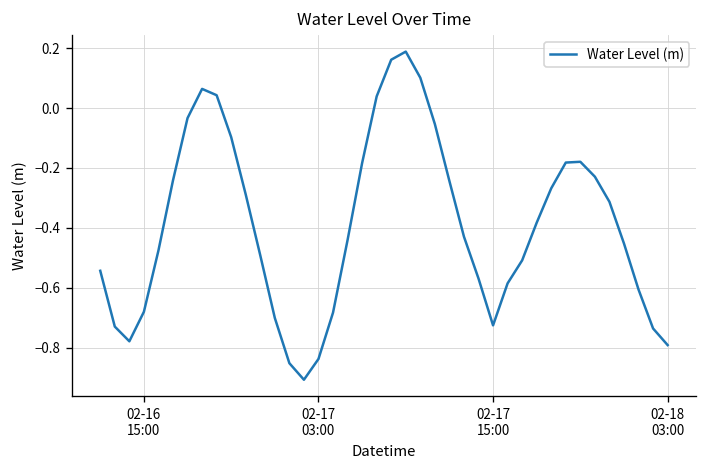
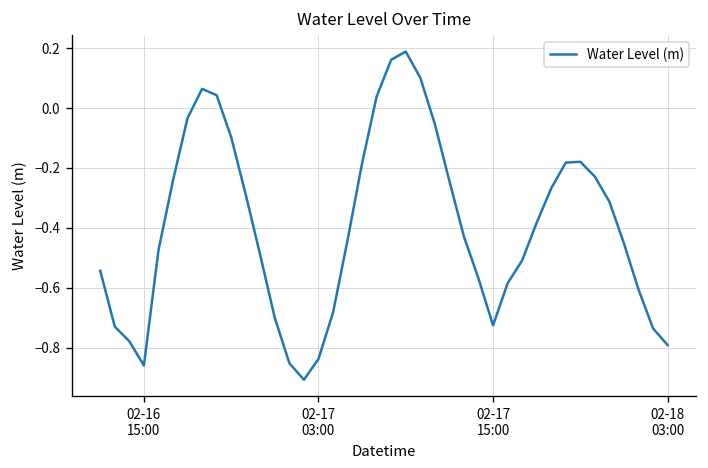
  {
-   "02-16 15:00": -0.68,
+   "02-16 15:00": -0.86,
    "02-17 03:00": -0.84,
    "02-17 15:00": -0.73,
    "02-18 03:00": -0.79
  }
